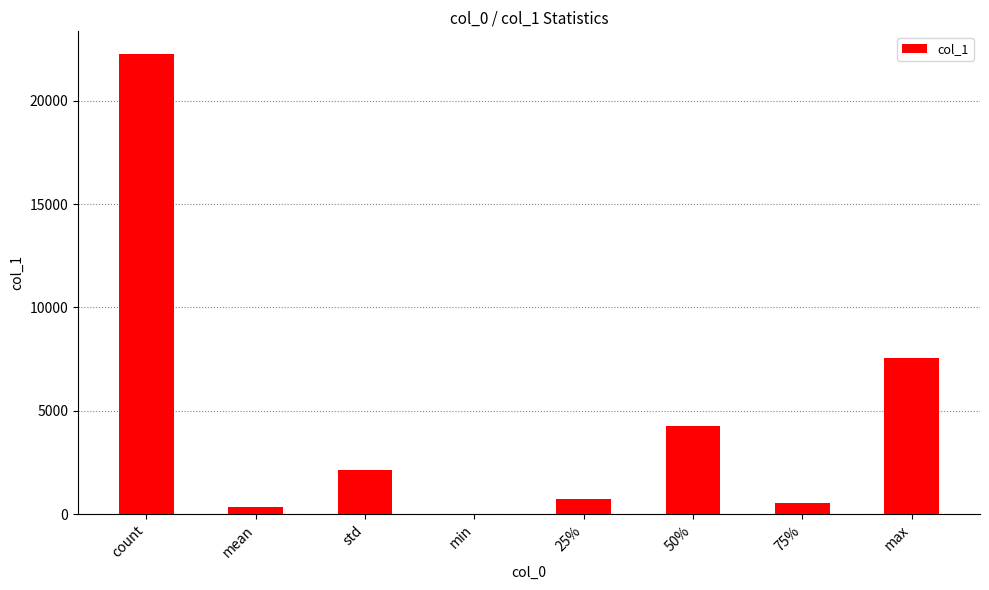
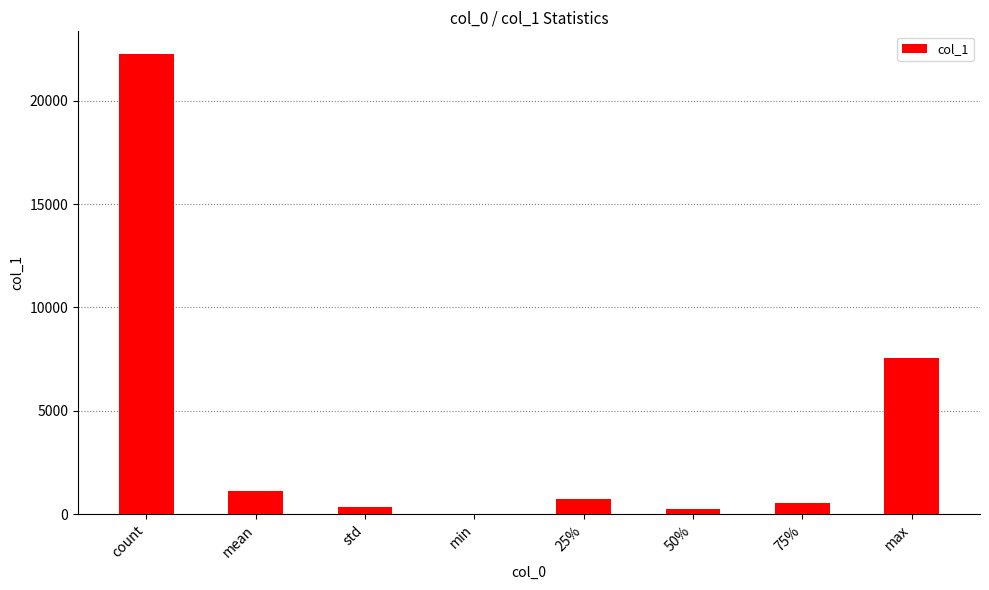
  {
    "count": 22300,
-   "mean": 400,
-   "std": 2200,
+   "mean": 1100,
+   "std": 300,
    "25%": 700,
-   "50%": 4200,
+   "50%": 200,
    "75%": 500,
    "max": 7500
  }
